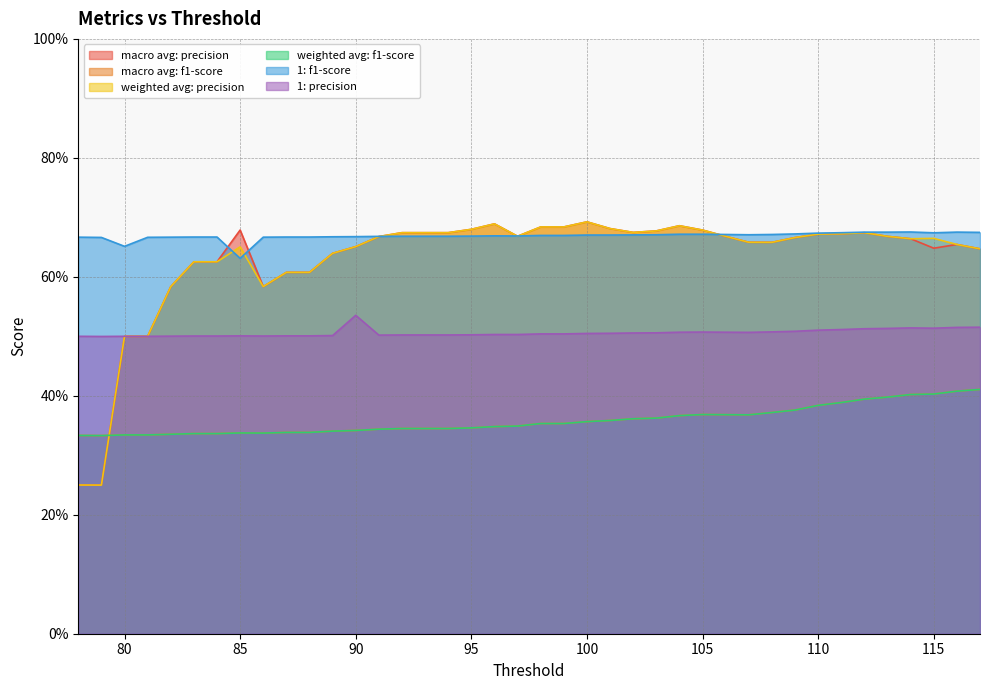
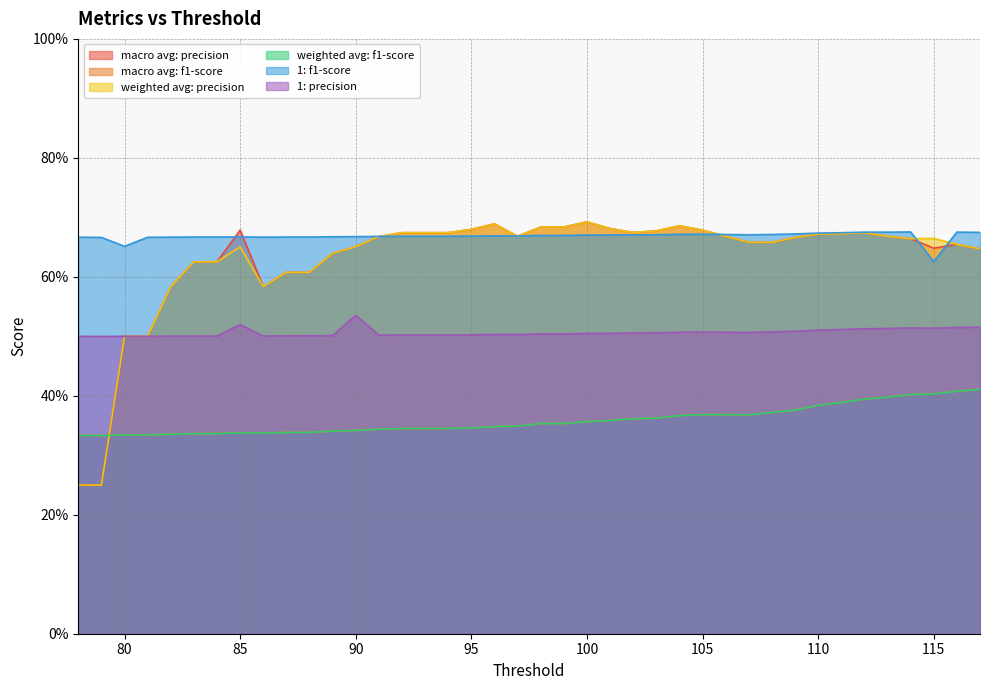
  {
    "macro avg: precision": {
      "85": "68%",
      "115": "65%"
    },
    "weighted avg: f1-score": {
      "80": "33%",
      "85": "34%",
      "90": "34%",
      "95": "35%",
      "100": "36%",
      "105": "37%",
      "110": "38%",
      "115": "40%"
    },
    "weighted avg: precision": {
      "85": "65%",
      "115": "66%"
    },
    "1: f1-score": {
      "80": "65%",
-     "85": "63%",
+     "85": "67%",
      "90": "67%",
      "95": "67%",
      "100": "67%",
      "105": "67%",
-     "115": "67%"
+     "115": "63%"
    },
    "1: precision": {
-     "85": "50%",
+     "85": "52%",
      "90": "54%",
      "95": "50%",
      "100": "50%",
      "105": "51%",
      "110": "51%",
      "115": "51%"
    }
  }
